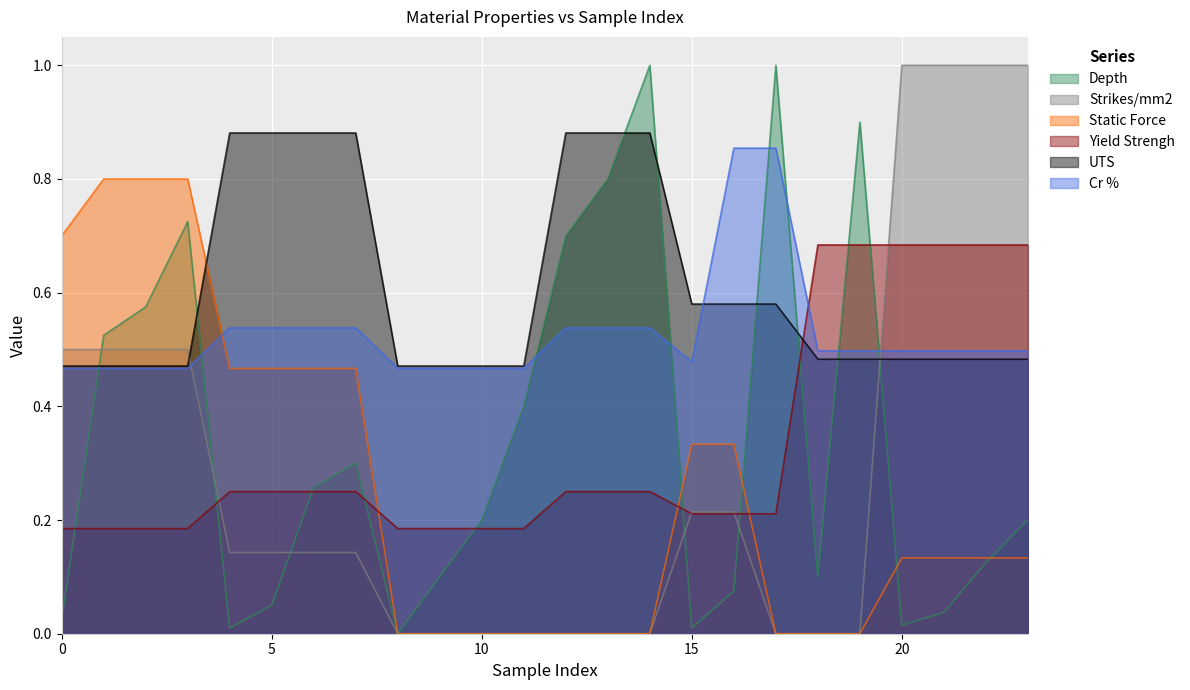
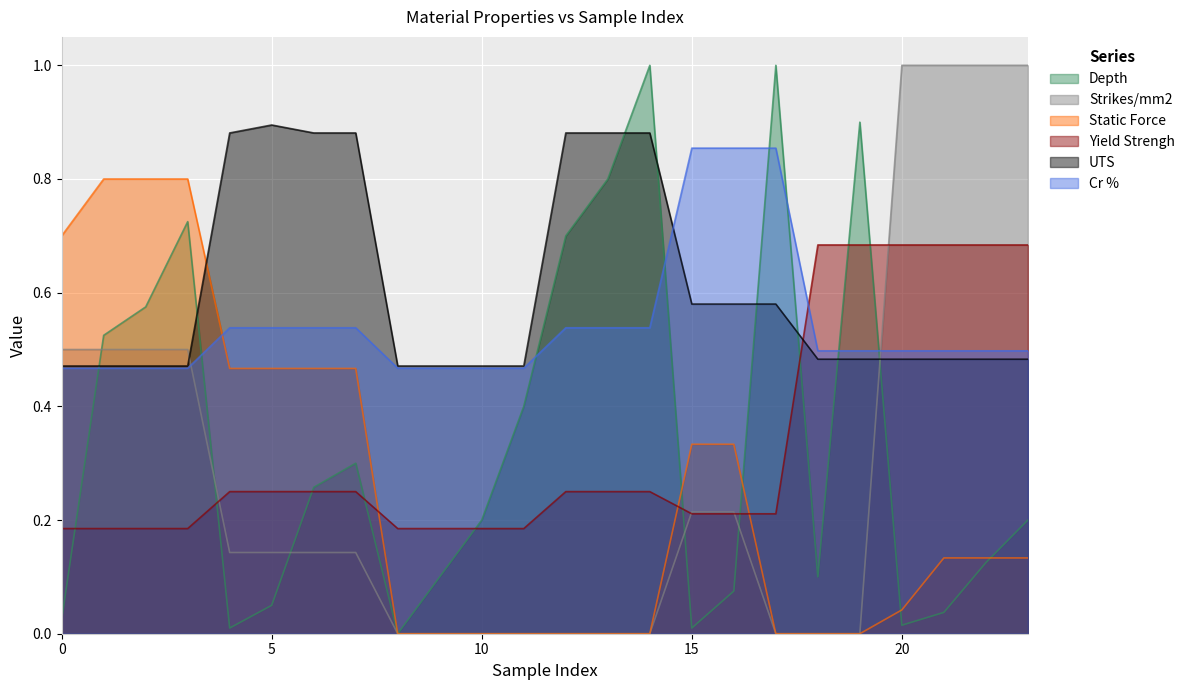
  {
    "Depth": {
      "0": 0.03,
      "5": 0.05,
      "10": 0.20,
      "15": 0.01,
      "20": 0.02
    },
    "Strikes/mm2": {
      "0": 0.50,
      "5": 0.14,
      "20": 1.00
    },
    "Static Force": {
      "0": 0.70,
      "5": 0.47,
      "15": 0.33,
-     "20": 0.13
+     "20": 0.04
    },
    "Yield Strengh": {
      "0": 0.19,
      "5": 0.25,
      "10": 0.19,
      "20": 0.68
    },
    "UTS": {
-     "5": 0.88,
+     "5": 0.90,
      "15": 0.58,
      "20": 0.48
    },
    "Cr %": {
      "5": 0.54,
-     "15": 0.48,
+     "15": 0.85,
      "20": 0.50
    }
  }
